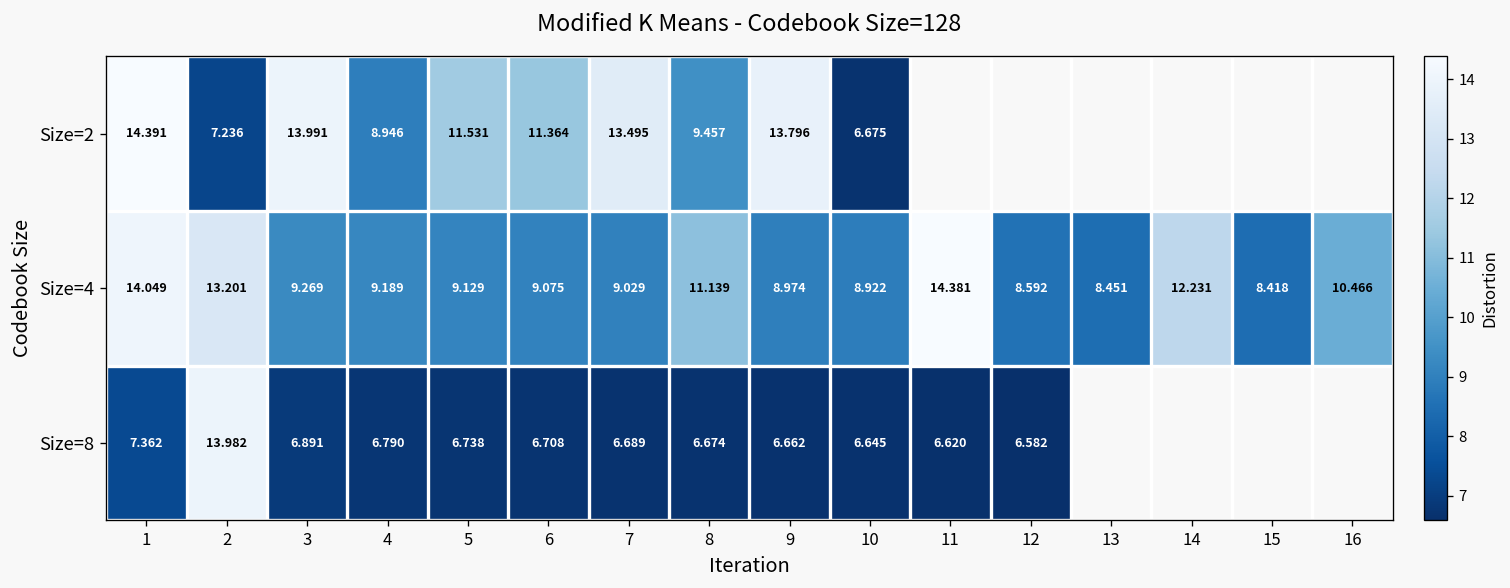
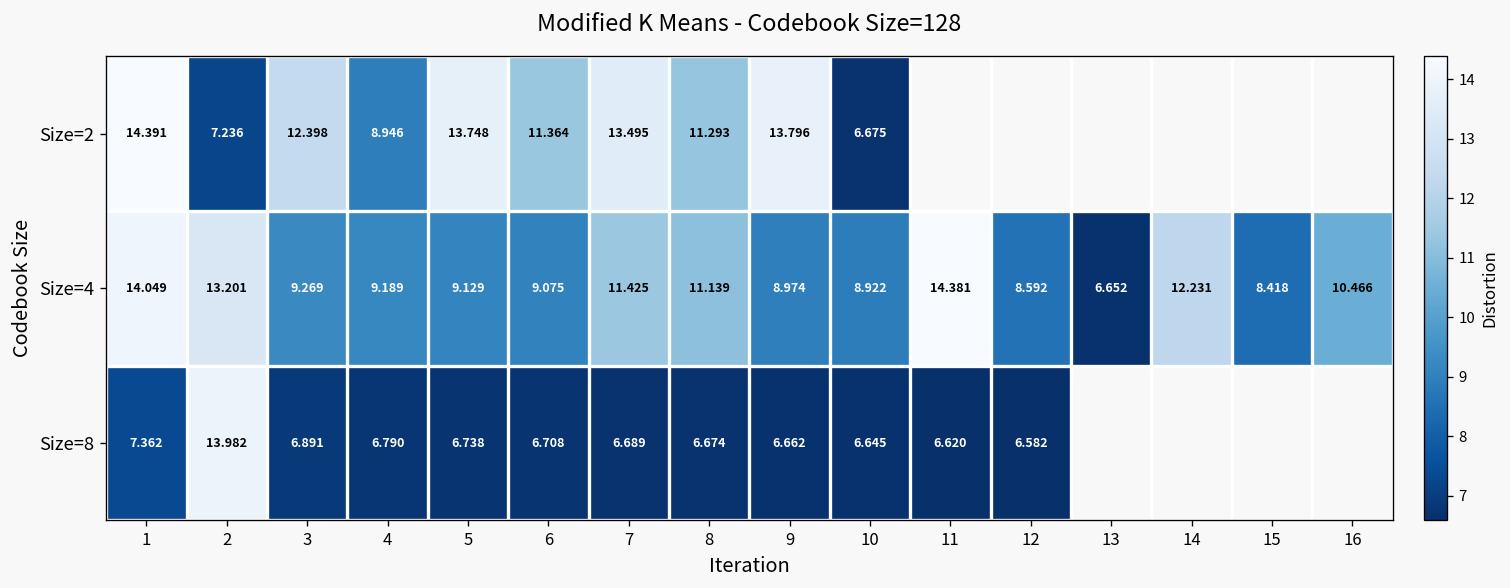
  {
    "Size=2": {
      "1": 14.391,
      "2": 7.236,
-     "3": 13.991,
+     "3": 12.398,
      "4": 8.946,
-     "5": 11.531,
+     "5": 13.748,
      "6": 11.364,
      "7": 13.495,
-     "8": 9.457,
+     "8": 11.293,
      "9": 13.796,
      "10": 6.675
    },
    "Size=4": {
      "1": 14.049,
      "2": 13.201,
      "3": 9.269,
      "4": 9.189,
      "5": 9.129,
      "6": 9.075,
-     "7": 9.029,
+     "7": 11.425,
      "8": 11.139,
      "9": 8.974,
      "10": 8.922,
      "11": 14.381,
      "12": 8.592,
-     "13": 8.451,
+     "13": 6.652,
      "14": 12.231,
      "15": 8.418,
      "16": 10.466
    },
    "Size=8": {
      "1": 7.362,
      "2": 13.982,
      "3": 6.891,
      "4": 6.790,
      "5": 6.738,
      "6": 6.708,
      "7": 6.689,
      "8": 6.674,
      "9": 6.662,
      "10": 6.645,
      "11": 6.620,
      "12": 6.582
    }
  }
